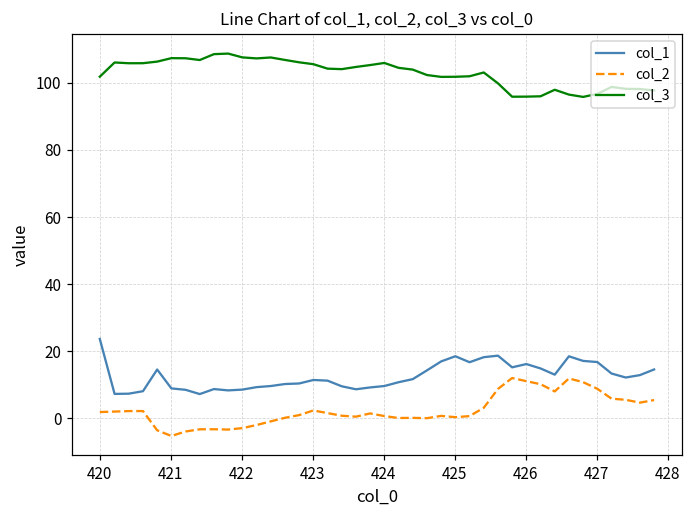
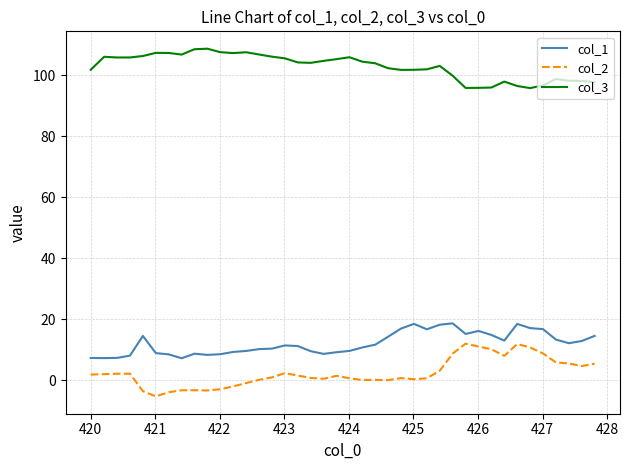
  {
    "col_1": {
-     "420": 24
+     "420": 7
    },
    "col_2": {
      "420": 2
    },
    "col_3": {
      "420": 102
    }
  }
